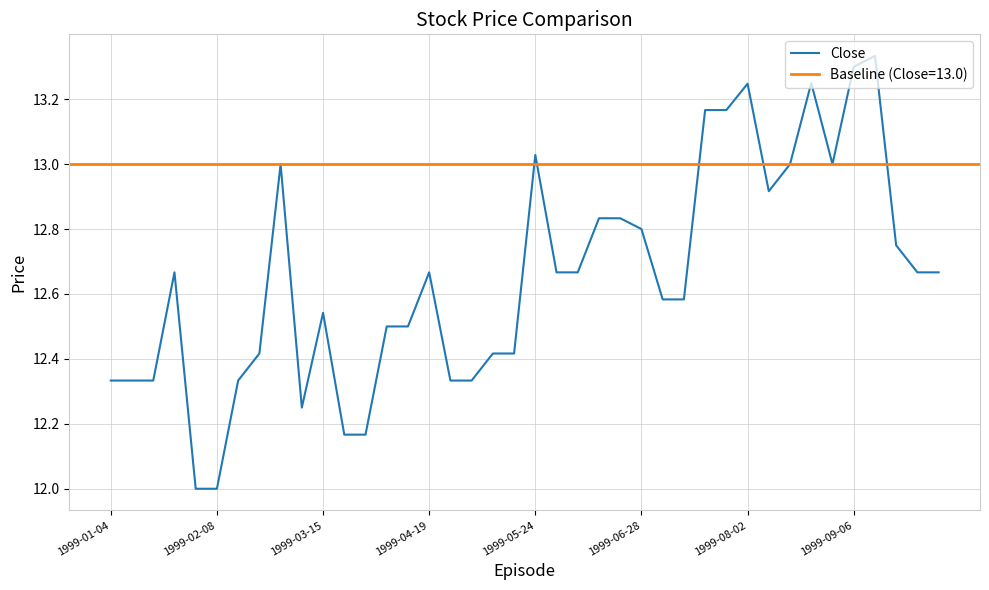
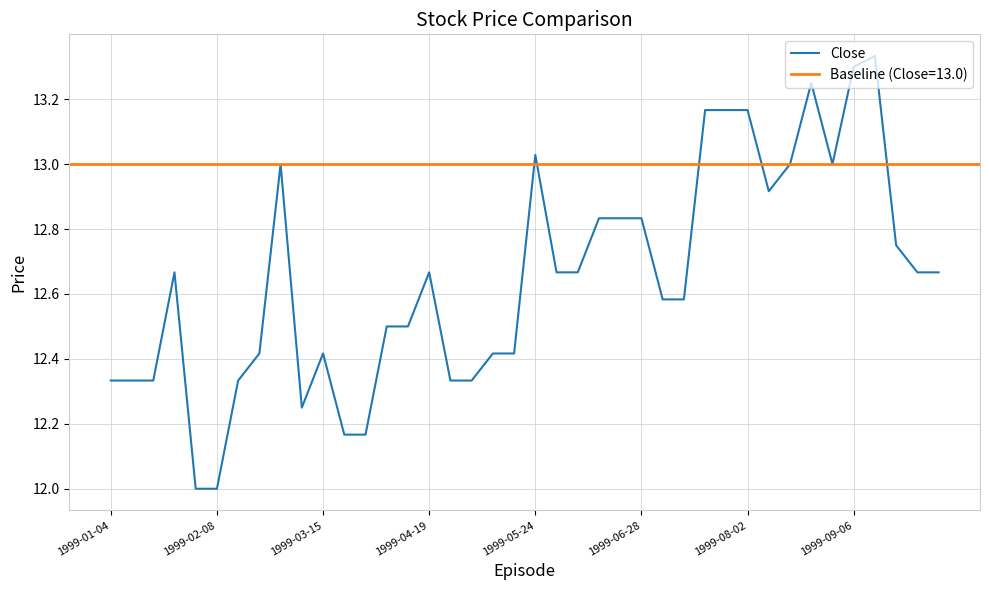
  {
    "1999-01-04": 12.33,
    "1999-02-08": 12.00,
-   "1999-03-15": 12.54,
+   "1999-03-15": 12.42,
    "1999-04-19": 12.67,
    "1999-05-24": 13.03,
-   "1999-06-28": 12.80,
-   "1999-08-02": 13.25
+   "1999-06-28": 12.83,
+   "1999-08-02": 13.17
  }
